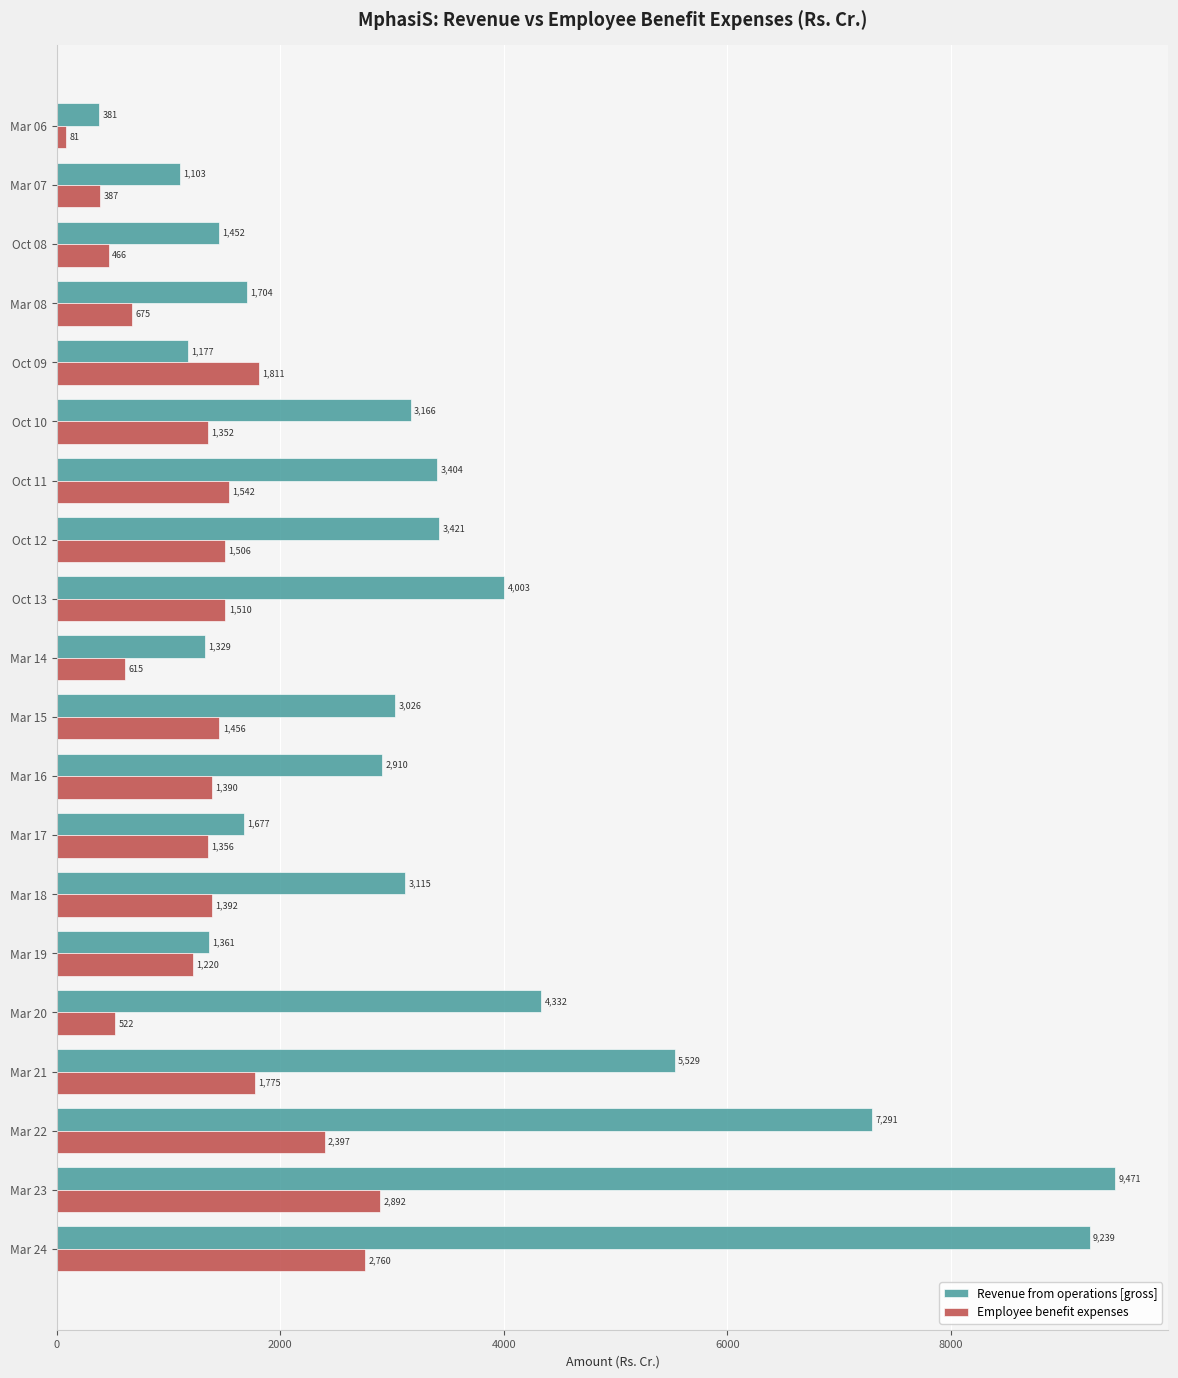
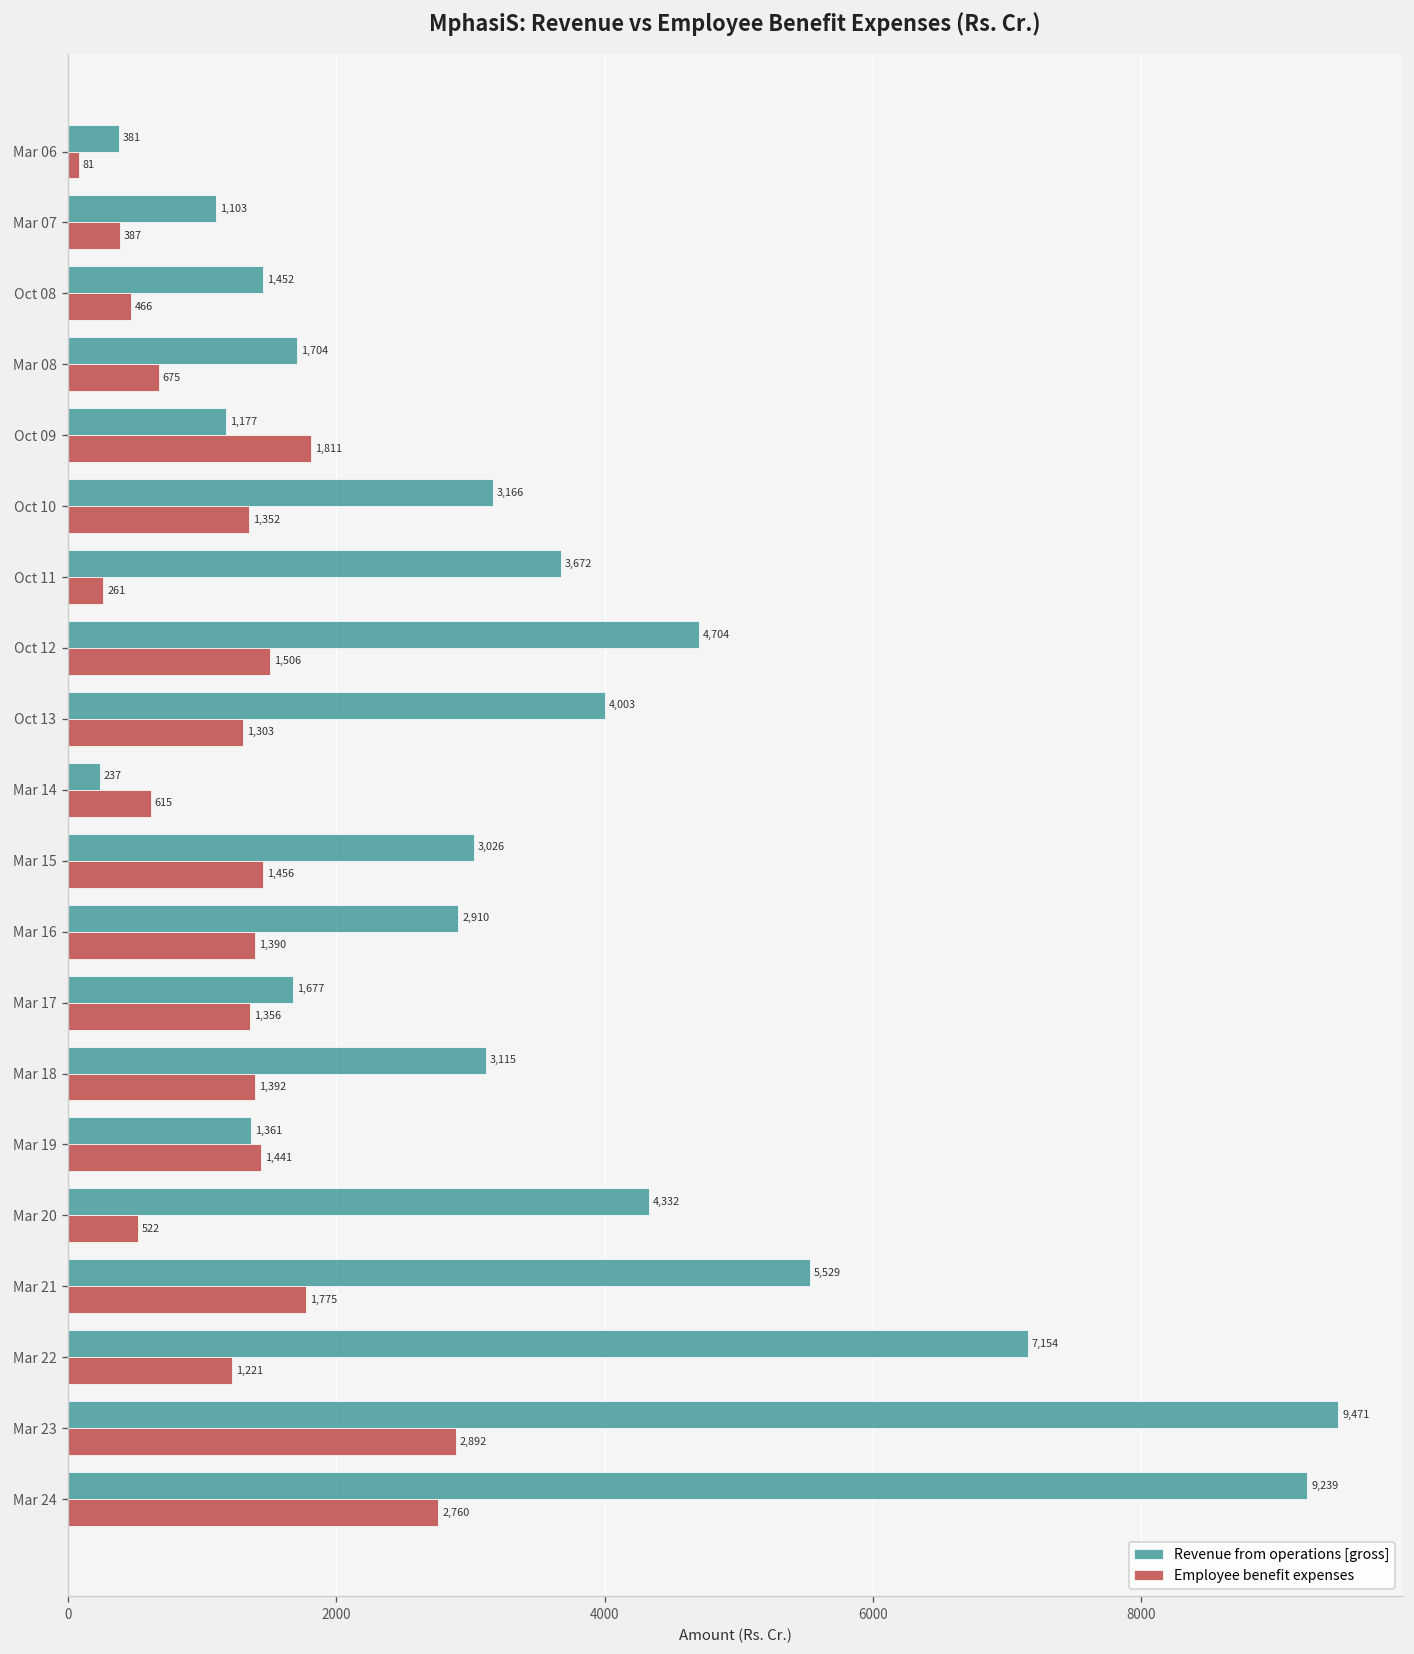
  {
    "Revenue from operations [gross]": {
      "Mar 06": "381",
      "Mar 07": "1,103",
      "Oct 08": "1,452",
      "Mar 08": "1,704",
      "Oct 09": "1,177",
      "Oct 10": "3,166",
-     "Oct 11": "3,404",
-     "Oct 12": "3,421",
+     "Oct 11": "3,672",
+     "Oct 12": "4,704",
      "Oct 13": "4,003",
-     "Mar 14": "1,329",
+     "Mar 14": "237",
      "Mar 15": "3,026",
      "Mar 16": "2,910",
      "Mar 17": "1,677",
      "Mar 18": "3,115",
      "Mar 19": "1,361",
      "Mar 20": "4,332",
      "Mar 21": "5,529",
-     "Mar 22": "7,291",
+     "Mar 22": "7,154",
      "Mar 23": "9,471",
      "Mar 24": "9,239"
    },
    "Employee benefit expenses": {
      "Mar 06": "81",
      "Mar 07": "387",
      "Oct 08": "466",
      "Mar 08": "675",
      "Oct 09": "1,811",
      "Oct 10": "1,352",
-     "Oct 11": "1,542",
+     "Oct 11": "261",
      "Oct 12": "1,506",
-     "Oct 13": "1,510",
+     "Oct 13": "1,303",
      "Mar 14": "615",
      "Mar 15": "1,456",
      "Mar 16": "1,390",
      "Mar 17": "1,356",
      "Mar 18": "1,392",
-     "Mar 19": "1,220",
+     "Mar 19": "1,441",
      "Mar 20": "522",
      "Mar 21": "1,775",
-     "Mar 22": "2,397",
+     "Mar 22": "1,221",
      "Mar 23": "2,892",
      "Mar 24": "2,760"
    }
  }
